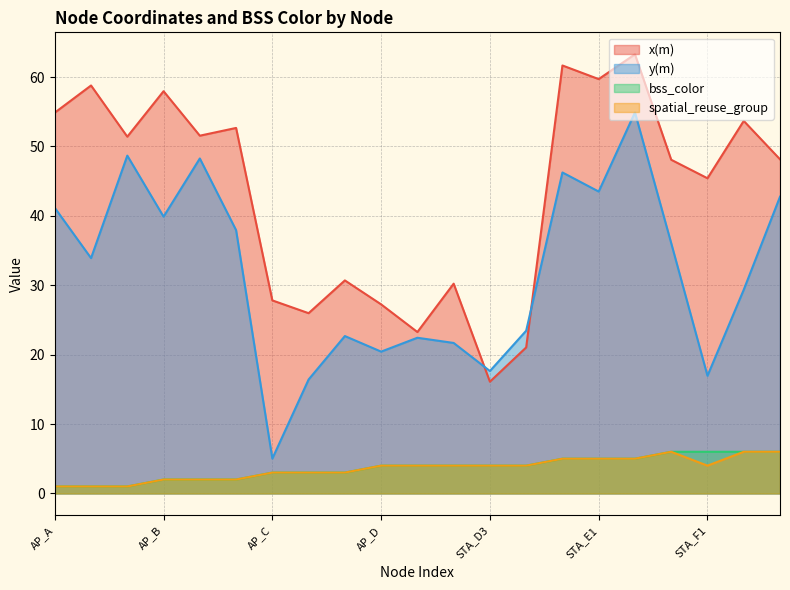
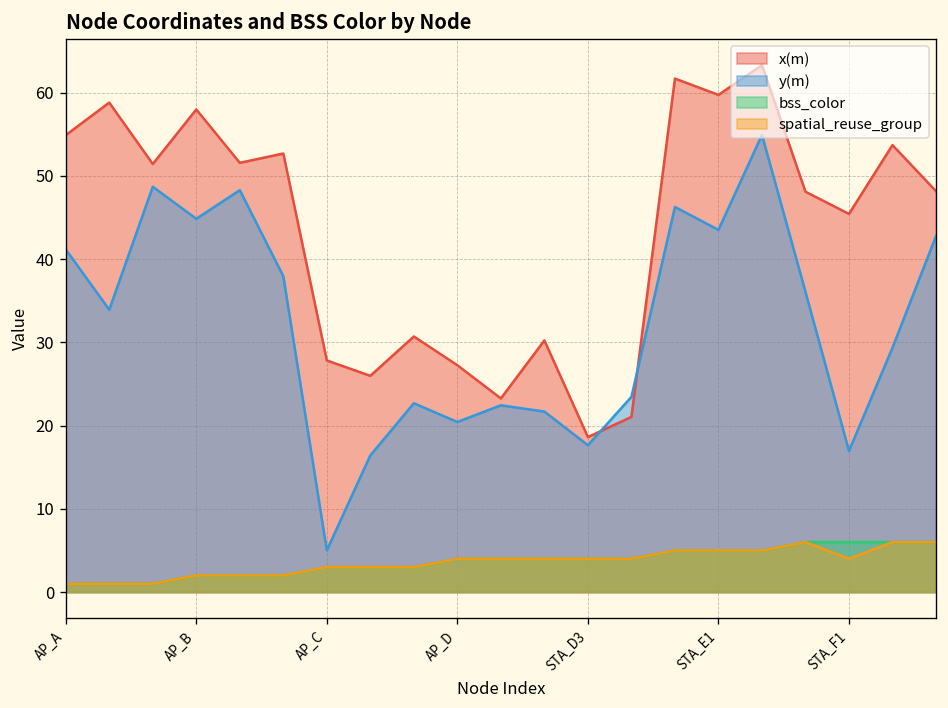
  {
    "x(m)": {
      "AP_A": 55,
      "AP_B": 58,
      "AP_C": 28,
      "AP_D": 27,
-     "STA_D3": 16,
+     "STA_D3": 19,
      "STA_E1": 60,
      "STA_F1": 45
    },
    "y(m)": {
      "AP_A": 41,
-     "AP_B": 40,
+     "AP_B": 45,
      "AP_C": 5,
      "AP_D": 20,
      "STA_D3": 18,
      "STA_E1": 44,
      "STA_F1": 17
    },
    "bss_color": {
      "STA_F1": 6
    },
    "spatial_reuse_group": {
      "STA_F1": 4
    }
  }
